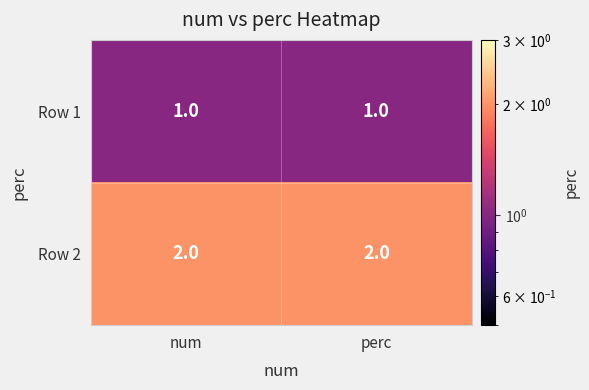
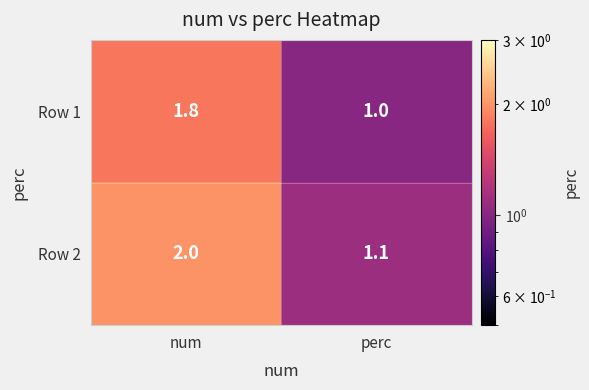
  {
    "Row 1": {
-     "num": 1.0,
+     "num": 1.8,
      "perc": 1.0
    },
    "Row 2": {
      "num": 2.0,
-     "perc": 2.0
+     "perc": 1.1
    }
  }
